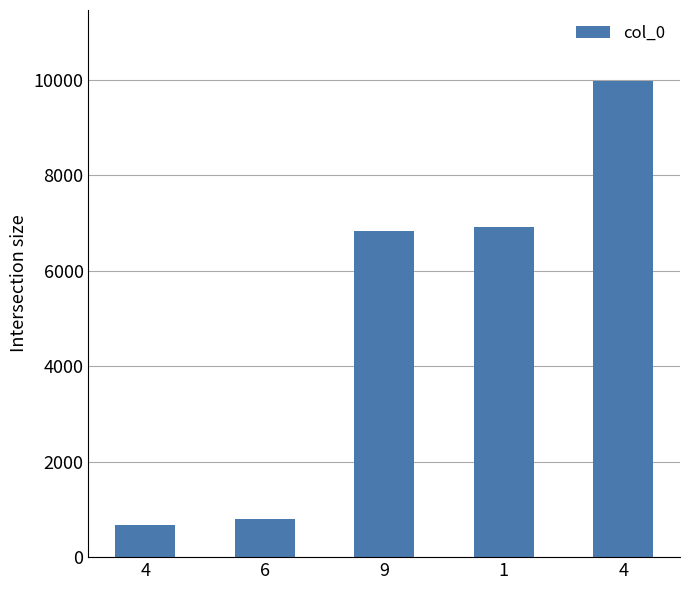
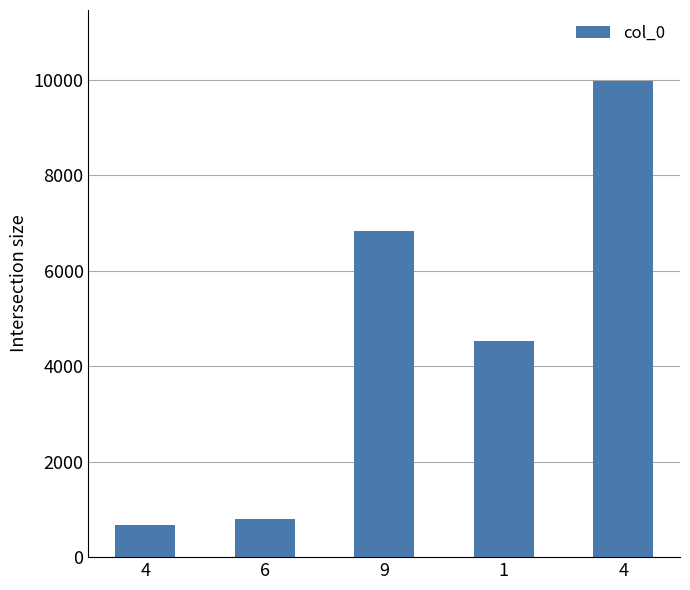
  {
    "6": 800,
    "9": 6800,
-   "1": 6900
+   "1": 4500
  }
